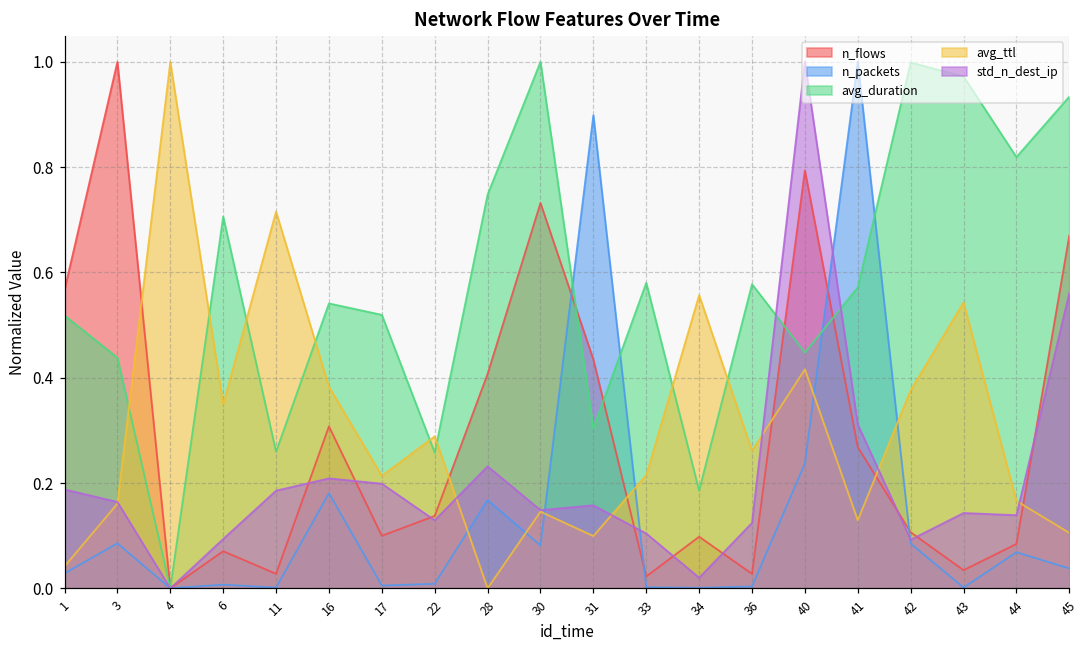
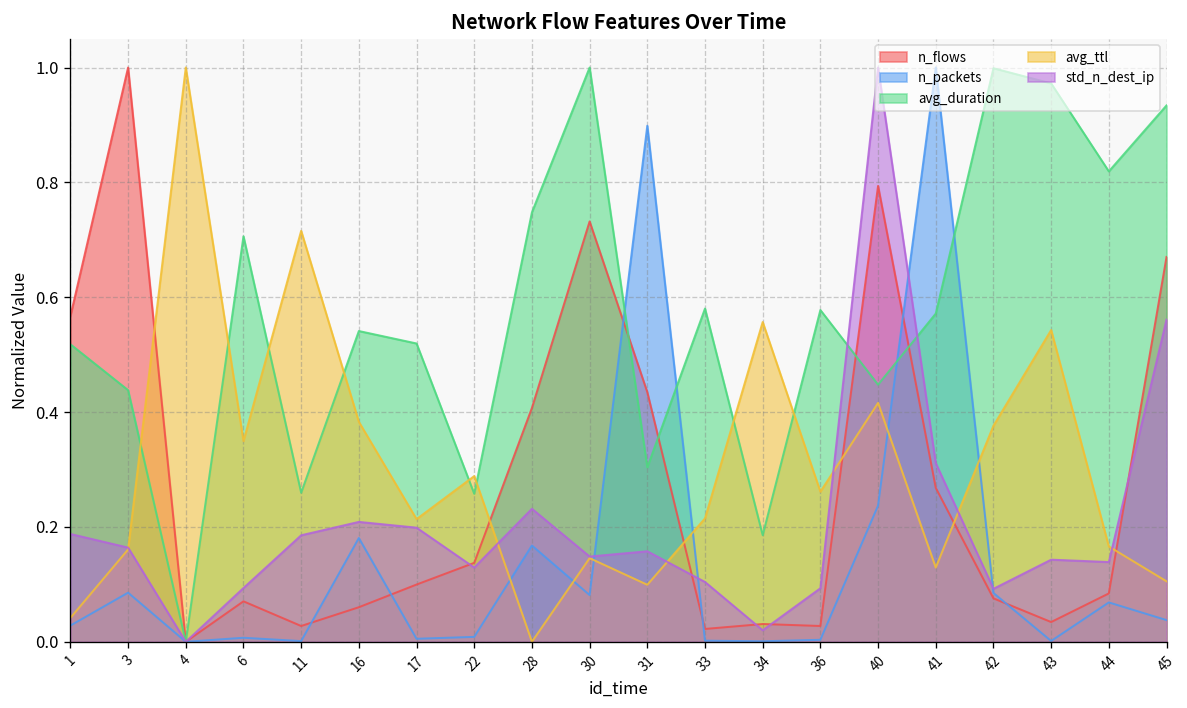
  {
    "n_flows": {
      "1": 0.57,
      "3": 1.00,
      "6": 0.07,
      "11": 0.03,
-     "16": 0.31,
+     "16": 0.06,
      "17": 0.10,
      "22": 0.14,
      "28": 0.41,
      "30": 0.73,
      "31": 0.43,
      "33": 0.02,
-     "34": 0.10,
+     "34": 0.03,
      "36": 0.03,
      "40": 0.79,
      "41": 0.27,
-     "42": 0.11,
+     "42": 0.08,
      "43": 0.03,
      "44": 0.08,
      "45": 0.67
    },
    "n_packets": {
      "1": 0.03,
      "3": 0.09,
      "6": 0.01,
      "11": 0.00,
      "16": 0.18,
      "17": 0.01,
      "22": 0.01,
      "28": 0.17,
      "30": 0.08,
      "31": 0.90,
      "33": 0.00,
      "34": 0.00,
      "36": 0.00,
      "40": 0.24,
      "42": 0.08,
      "43": 0.00,
      "44": 0.07,
      "45": 0.04
    },
    "avg_duration": {
      "1": 0.52,
      "3": 0.44,
      "6": 0.71,
      "11": 0.26,
      "16": 0.54,
      "17": 0.52,
      "22": 0.26,
      "28": 0.75,
      "30": 1.00,
      "31": 0.30,
      "33": 0.58,
      "34": 0.19,
      "36": 0.58,
      "40": 0.45,
      "41": 0.57,
      "44": 0.82,
      "45": 0.93
    },
    "avg_ttl": {
      "1": 0.04,
      "4": 1.00,
      "6": 0.35,
      "11": 0.72,
      "16": 0.38,
      "17": 0.21,
      "22": 0.29,
      "28": 0.00,
      "31": 0.10,
      "33": 0.21,
      "34": 0.56,
      "36": 0.26,
      "40": 0.42,
      "41": 0.13,
      "42": 0.38,
      "43": 0.54,
      "44": 0.17,
      "45": 0.11
    },
    "std_n_dest_ip": {
      "1": 0.19,
      "6": 0.09,
      "11": 0.19,
      "16": 0.21,
      "17": 0.20,
      "22": 0.13,
      "28": 0.23,
      "31": 0.16,
      "33": 0.10,
      "34": 0.02,
-     "36": 0.12,
+     "36": 0.09,
      "41": 0.31,
      "42": 0.09,
      "43": 0.14,
      "44": 0.14,
      "45": 0.56
    }
  }
